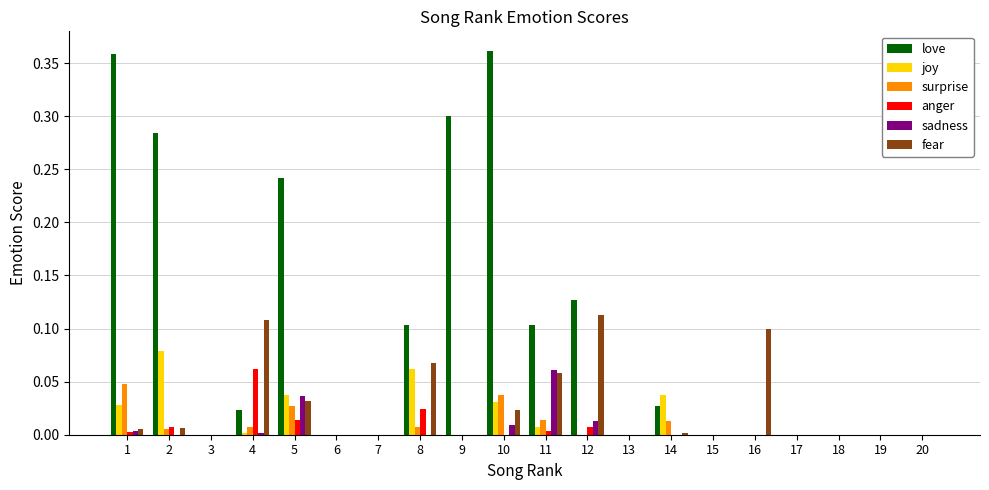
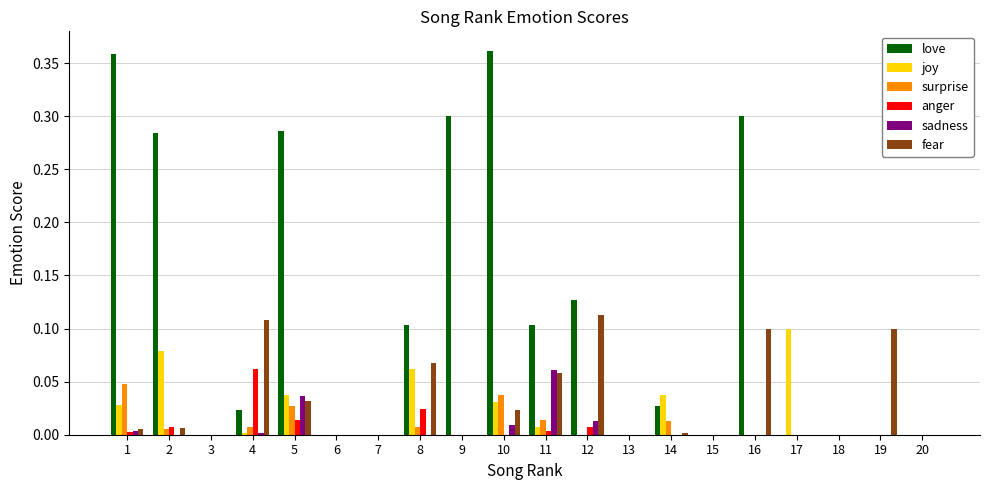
  {
    "love": {
      "1": 0.359,
      "2": 0.284,
      "3": 0.000,
      "4": 0.024,
-     "5": 0.242,
+     "5": 0.286,
      "6": 0.000,
      "7": 0.000,
      "8": 0.103,
      "9": 0.300,
      "10": 0.362,
      "11": 0.103,
      "12": 0.127,
      "13": 0.000,
      "14": 0.027,
      "15": 0.000,
-     "16": 0.0,
+     "16": 0.3,
      "17": 0.000,
      "18": 0.000,
      "19": 0.000,
      "20": 0.000
    },
    "joy": {
      "1": 0.028,
      "2": 0.079,
      "3": 0.0,
      "5": 0.037,
      "6": 0.0,
      "7": 0.0,
      "8": 0.062,
      "9": 0.0,
      "10": 0.031,
      "11": 0.008,
      "12": 0.0,
      "13": 0.0,
      "14": 0.037,
      "15": 0.0,
      "16": 0.0,
-     "17": 0.0,
+     "17": 0.1,
      "18": 0.0,
      "19": 0.0,
      "20": 0.0
    },
    "surprise": {
      "1": 0.048,
      "2": 0.005,
      "3": 0.000,
      "4": 0.007,
      "5": 0.027,
      "6": 0.000,
      "7": 0.000,
      "8": 0.007,
      "9": 0.000,
      "10": 0.037,
      "11": 0.014,
      "12": 0.000,
      "13": 0.000,
      "14": 0.013,
      "15": 0.000,
      "16": 0.000,
      "17": 0.000,
      "18": 0.000,
      "19": 0.000,
      "20": 0.000
    },
    "anger": {
      "1": 0.003,
      "2": 0.007,
      "3": 0.000,
      "4": 0.062,
      "5": 0.014,
      "6": 0.000,
      "7": 0.000,
      "8": 0.025,
      "9": 0.000,
      "10": 0.000,
      "11": 0.003,
      "12": 0.008,
      "13": 0.000,
      "14": 0.000,
      "15": 0.000,
      "16": 0.000,
      "17": 0.000,
      "18": 0.000,
      "19": 0.000,
      "20": 0.000
    },
    "sadness": {
      "1": 0.003,
      "2": 0.000,
      "3": 0.000,
      "5": 0.037,
      "6": 0.000,
      "7": 0.000,
      "8": 0.000,
      "9": 0.000,
      "10": 0.009,
      "11": 0.060,
      "12": 0.013,
      "13": 0.000,
      "14": 0.000,
      "15": 0.000,
      "16": 0.000,
      "17": 0.000,
      "18": 0.000,
      "19": 0.000,
      "20": 0.000
    },
    "fear": {
      "1": 0.006,
      "2": 0.006,
      "3": 0.0,
      "4": 0.108,
      "5": 0.031,
      "6": 0.0,
      "7": 0.0,
      "8": 0.067,
      "9": 0.0,
      "10": 0.023,
      "11": 0.058,
      "12": 0.113,
      "13": 0.0,
      "15": 0.0,
      "16": 0.1,
      "17": 0.0,
      "18": 0.0,
-     "19": 0.0,
+     "19": 0.1,
      "20": 0.0
    }
  }
